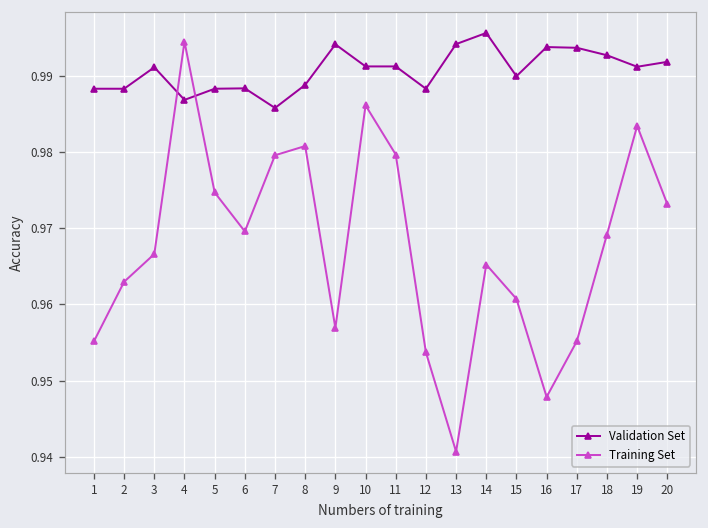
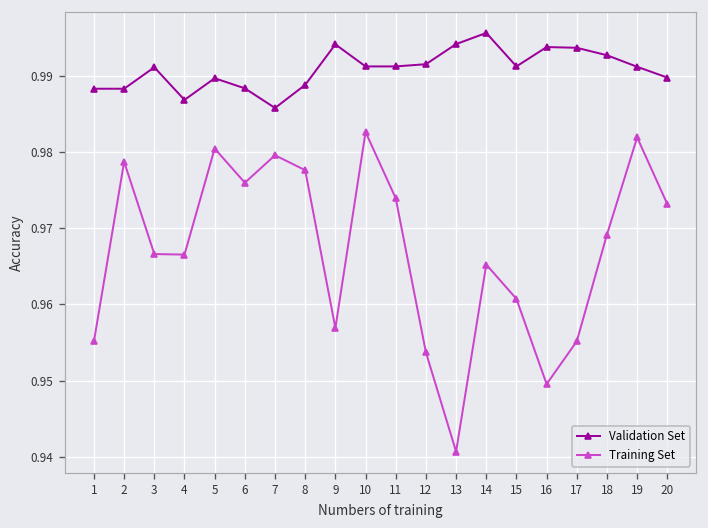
  {
    "Validation Set": {
      "1": 0.988,
      "2": 0.988,
      "3": 0.991,
      "4": 0.987,
-     "5": 0.988,
+     "5": 0.990,
      "6": 0.988,
      "7": 0.986,
      "8": 0.989,
      "9": 0.994,
      "10": 0.991,
      "11": 0.991,
-     "12": 0.988,
+     "12": 0.992,
      "13": 0.994,
      "14": 0.996,
-     "15": 0.990,
+     "15": 0.991,
      "16": 0.994,
      "17": 0.994,
      "18": 0.993,
      "19": 0.991,
-     "20": 0.992
+     "20": 0.990
    },
    "Training Set": {
      "1": 0.955,
-     "2": 0.963,
+     "2": 0.979,
      "3": 0.967,
-     "4": 0.994,
-     "5": 0.975,
-     "6": 0.970,
+     "4": 0.967,
+     "5": 0.980,
+     "6": 0.976,
      "7": 0.980,
-     "8": 0.981,
+     "8": 0.978,
      "9": 0.957,
-     "10": 0.986,
-     "11": 0.980,
+     "10": 0.983,
+     "11": 0.974,
      "12": 0.954,
      "13": 0.941,
      "14": 0.965,
      "15": 0.961,
-     "16": 0.948,
+     "16": 0.950,
      "17": 0.955,
      "18": 0.969,
-     "19": 0.983,
+     "19": 0.982,
      "20": 0.973
    }
  }
